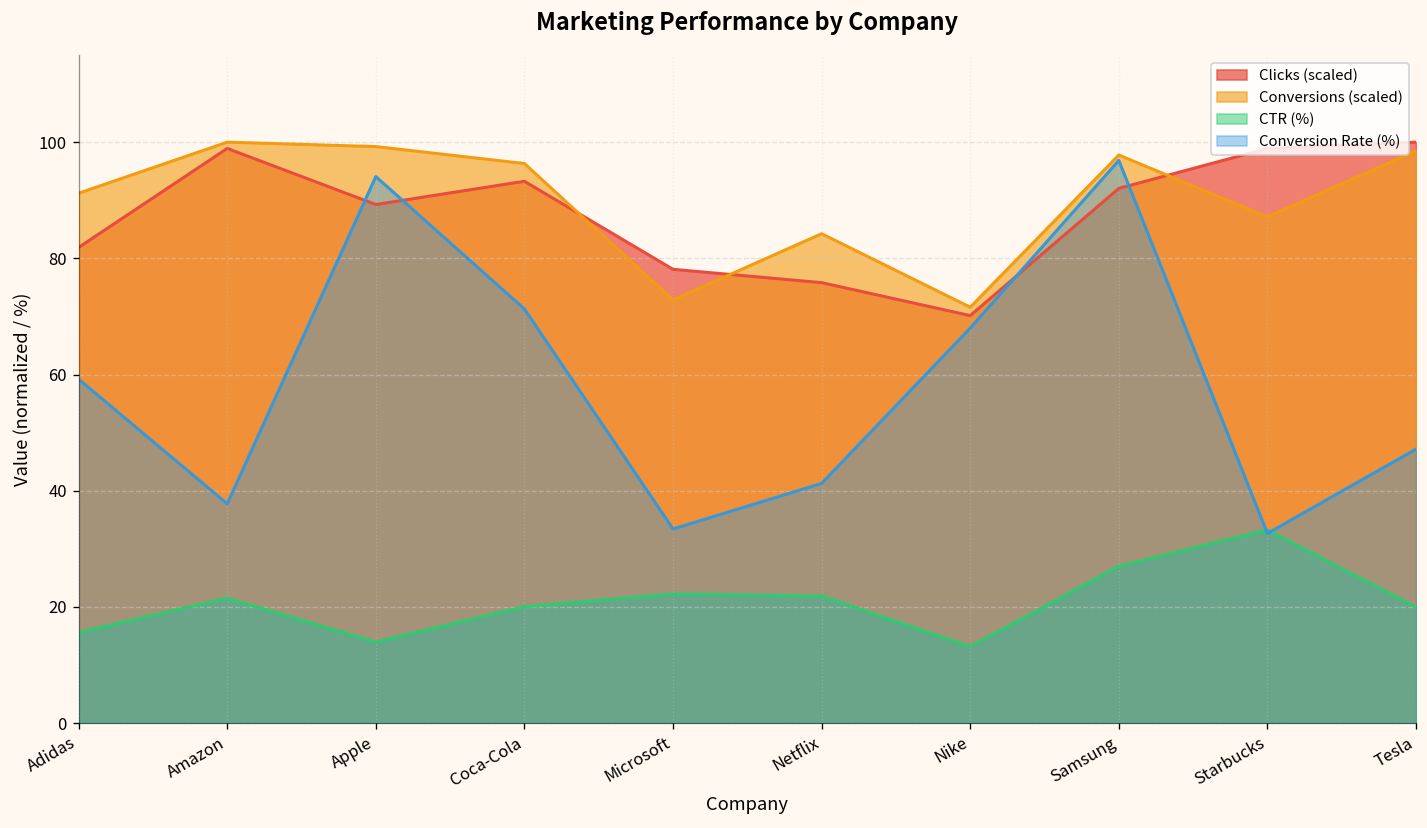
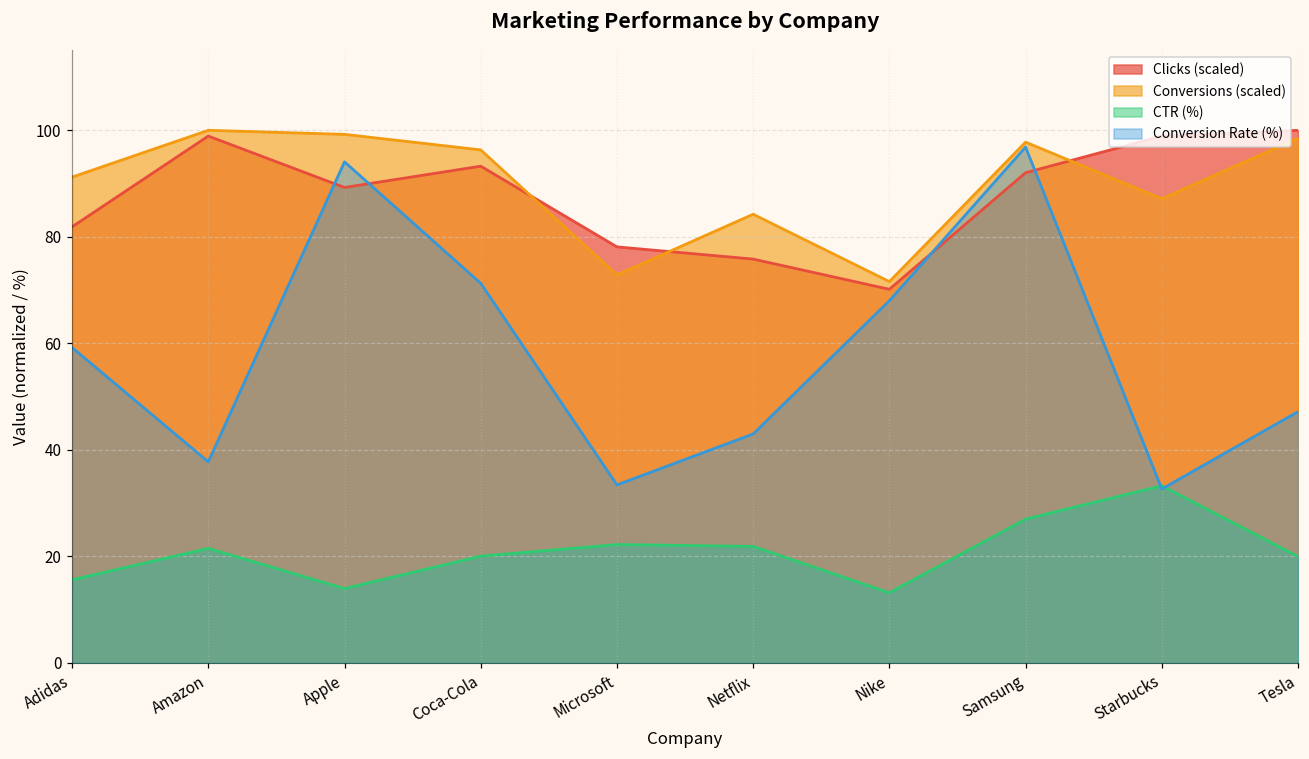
  {
    "Clicks (scaled)": {
      "Adidas": 82,
      "Amazon": 99,
      "Apple": 89,
      "Coca-Cola": 93,
      "Microsoft": 78,
      "Netflix": 76,
      "Nike": 70,
      "Samsung": 92,
      "Tesla": 100
    },
    "Conversions (scaled)": {
      "Adidas": 91,
      "Amazon": 100,
      "Apple": 99,
      "Coca-Cola": 96,
      "Microsoft": 73,
      "Netflix": 84,
      "Nike": 72,
      "Samsung": 98,
      "Starbucks": 87,
      "Tesla": 99
    },
    "CTR (%)": {
      "Adidas": 16,
      "Amazon": 22,
      "Apple": 14,
      "Coca-Cola": 20,
      "Microsoft": 22,
      "Netflix": 22,
      "Nike": 13,
      "Samsung": 27,
      "Starbucks": 33,
      "Tesla": 20
    },
    "Conversion Rate (%)": {
      "Adidas": 59,
      "Amazon": 38,
      "Apple": 94,
      "Coca-Cola": 71,
      "Microsoft": 33,
-     "Netflix": 41,
+     "Netflix": 43,
      "Nike": 68,
      "Samsung": 97,
      "Starbucks": 33,
      "Tesla": 47
    }
  }
